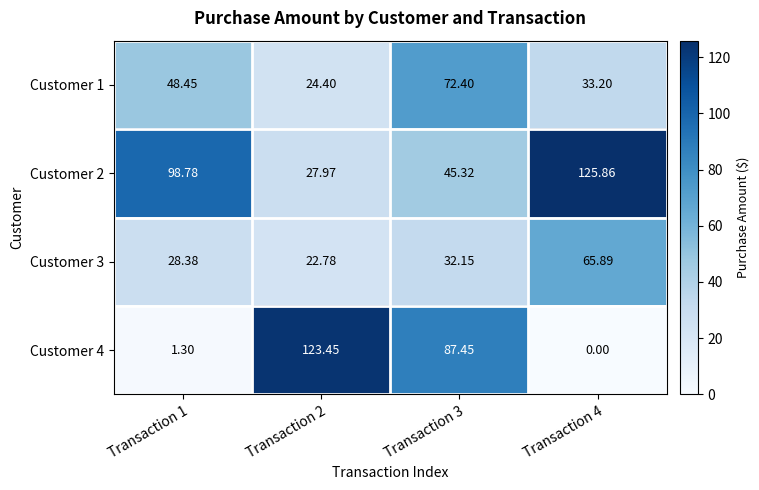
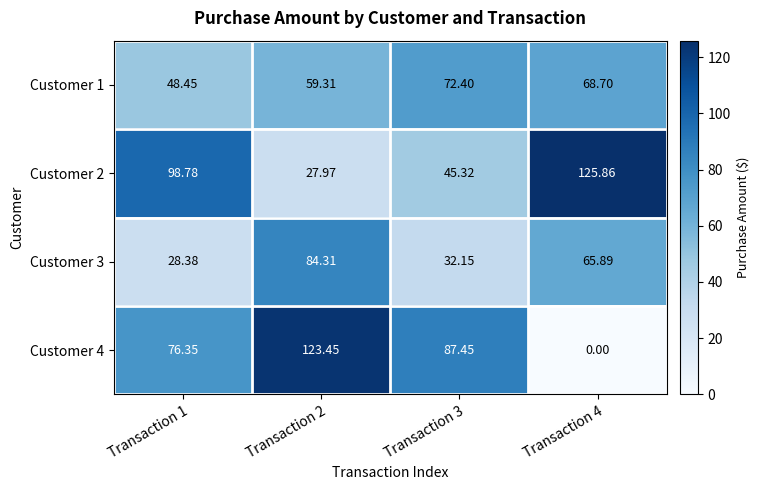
  {
    "Customer 1": {
      "Transaction 1": 48.45,
-     "Transaction 2": 24.40,
+     "Transaction 2": 59.31,
      "Transaction 3": 72.40,
-     "Transaction 4": 33.20
+     "Transaction 4": 68.70
    },
    "Customer 2": {
      "Transaction 1": 98.78,
      "Transaction 2": 27.97,
      "Transaction 3": 45.32,
      "Transaction 4": 125.86
    },
    "Customer 3": {
      "Transaction 1": 28.38,
-     "Transaction 2": 22.78,
+     "Transaction 2": 84.31,
      "Transaction 3": 32.15,
      "Transaction 4": 65.89
    },
    "Customer 4": {
-     "Transaction 1": 1.30,
+     "Transaction 1": 76.35,
      "Transaction 2": 123.45,
      "Transaction 3": 87.45,
      "Transaction 4": 0.00
    }
  }
